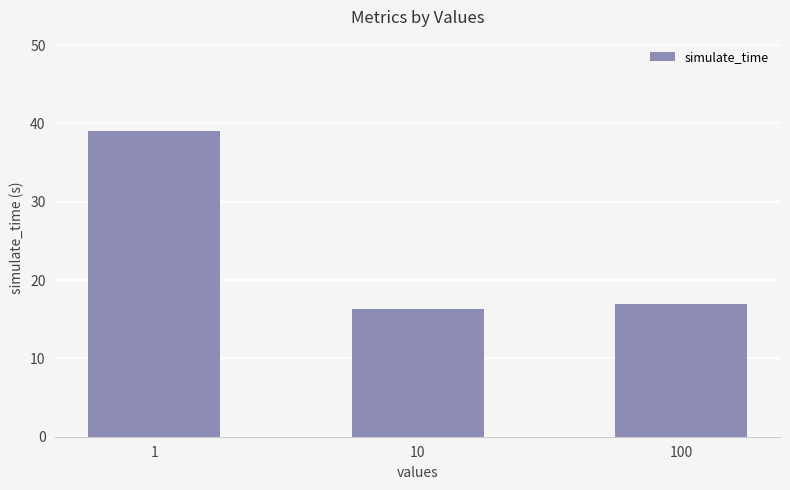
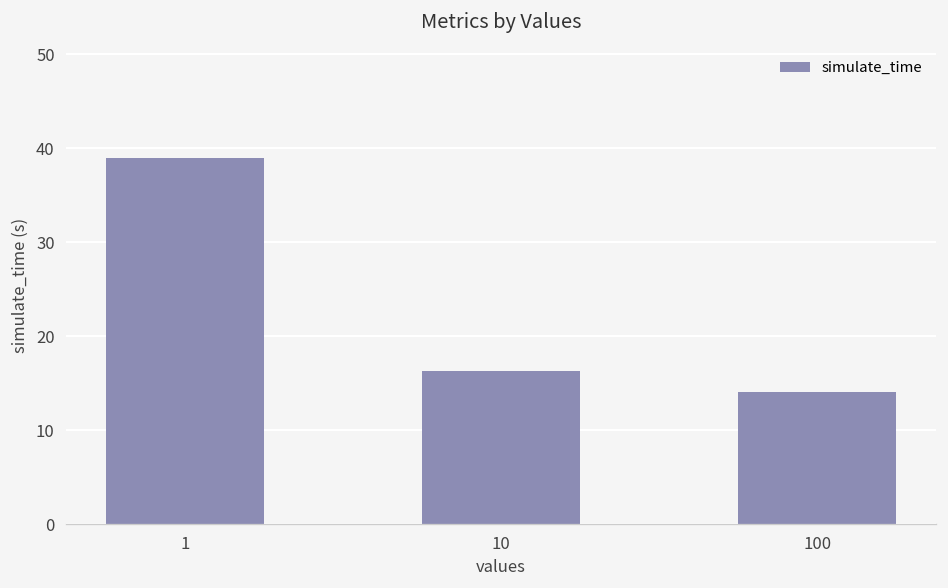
  {
    "1": 39,
    "10": 16,
-   "100": 17
+   "100": 14
  }
